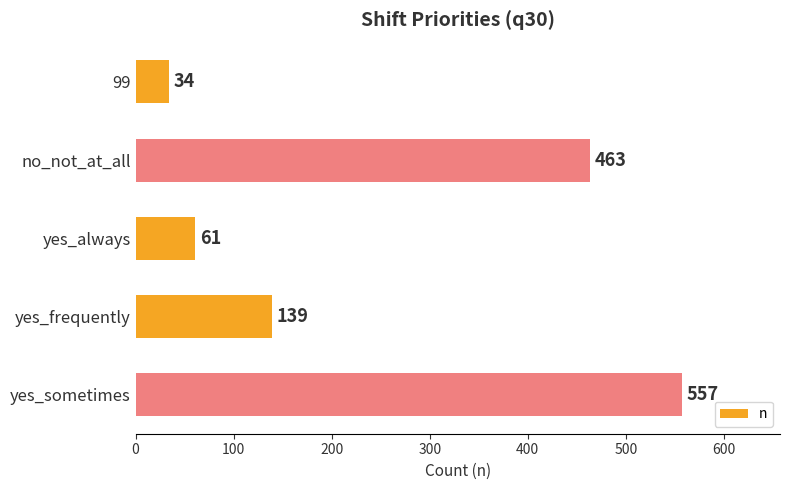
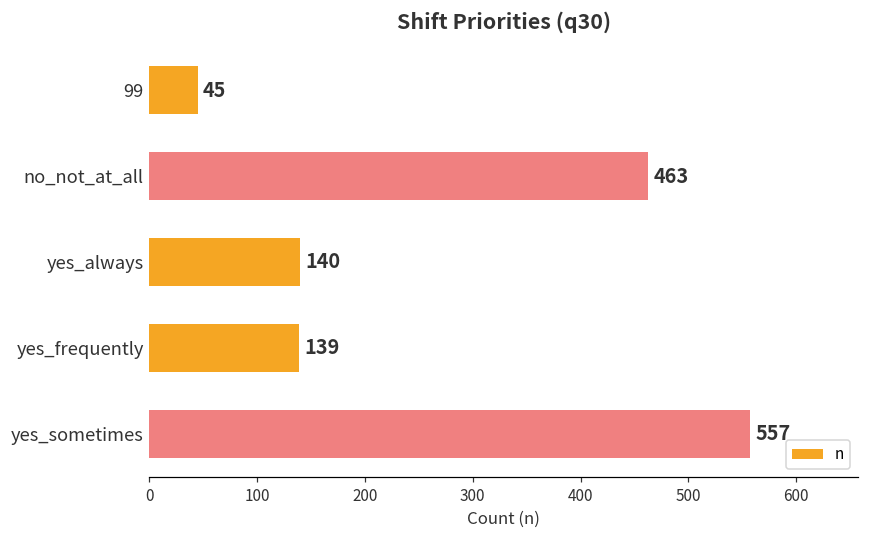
  {
-   "99": 34,
+   "99": 45,
    "no_not_at_all": 463,
-   "yes_always": 61,
+   "yes_always": 140,
    "yes_frequently": 139
  }
